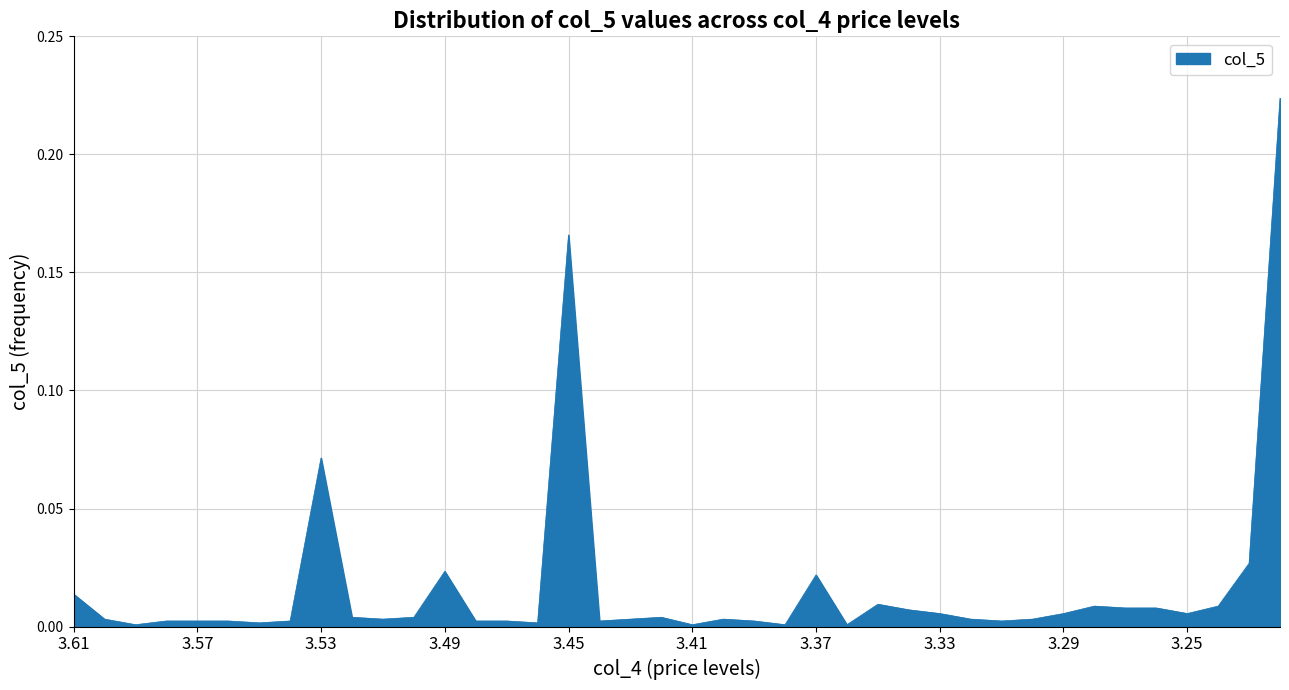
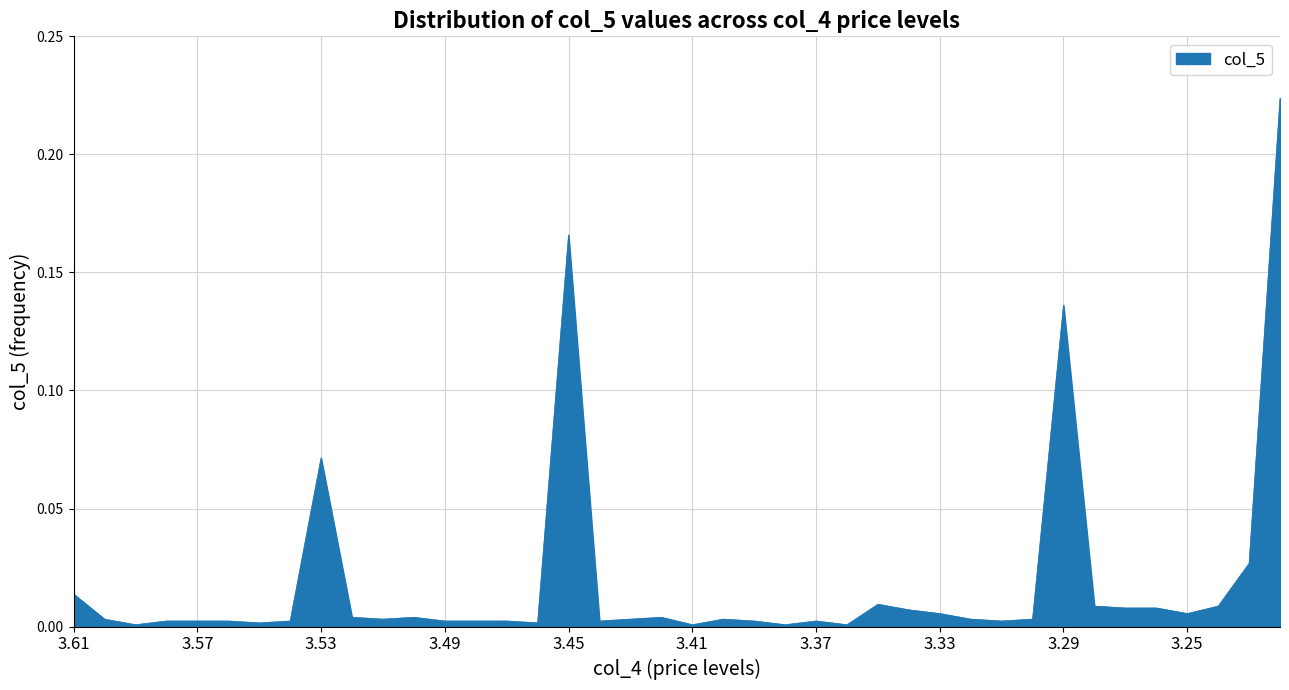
  {
    "3.61": 0.014,
    "3.57": 0.002,
    "3.53": 0.071,
-   "3.49": 0.023,
+   "3.49": 0.002,
    "3.45": 0.166,
    "3.41": 0.001,
-   "3.37": 0.022,
+   "3.37": 0.002,
    "3.33": 0.006,
-   "3.29": 0.006,
+   "3.29": 0.136,
    "3.25": 0.006
  }
